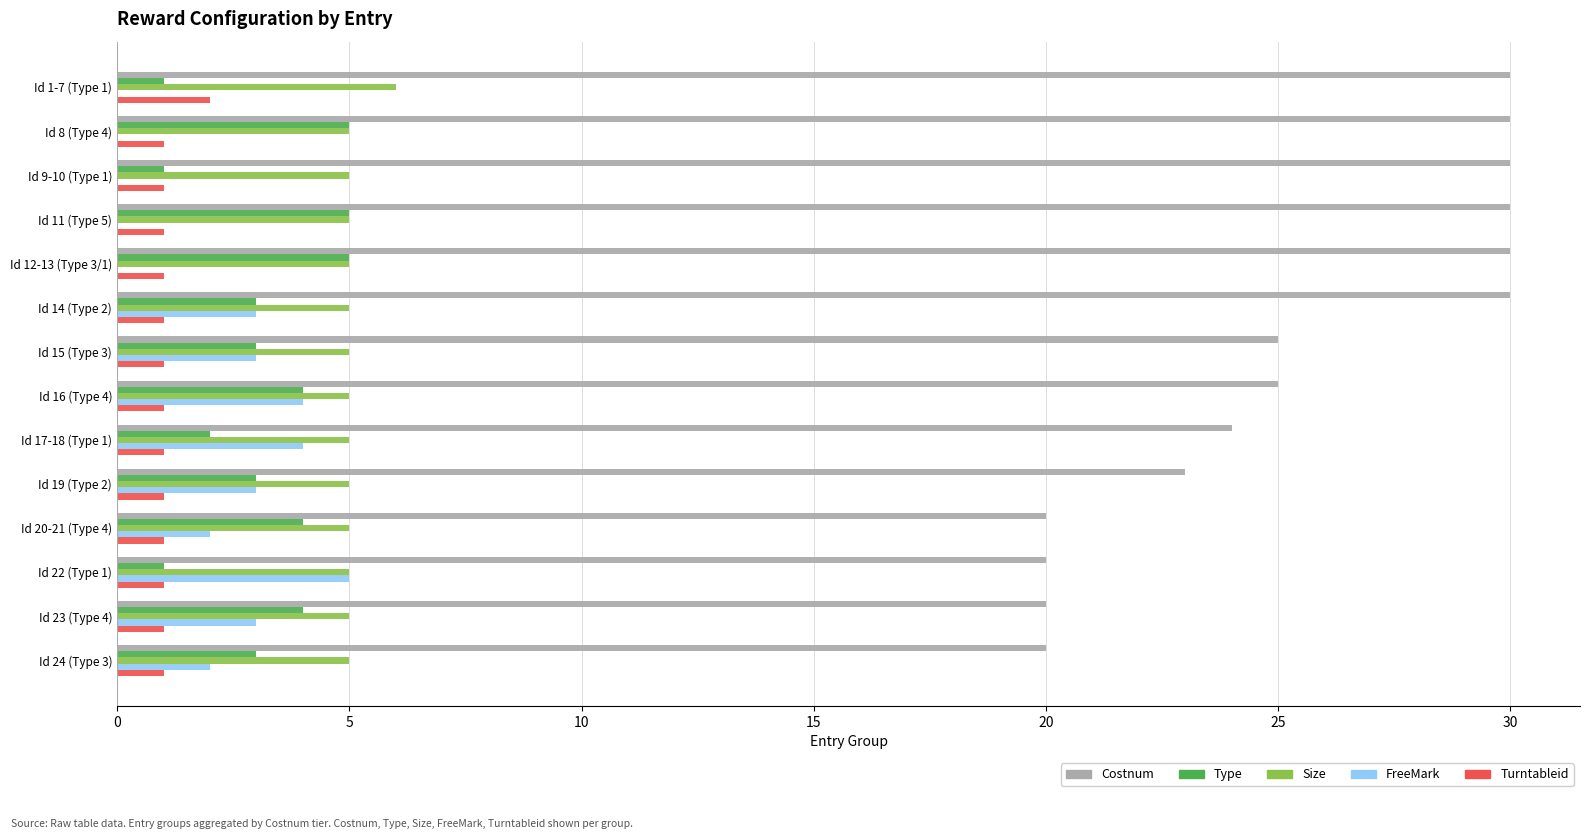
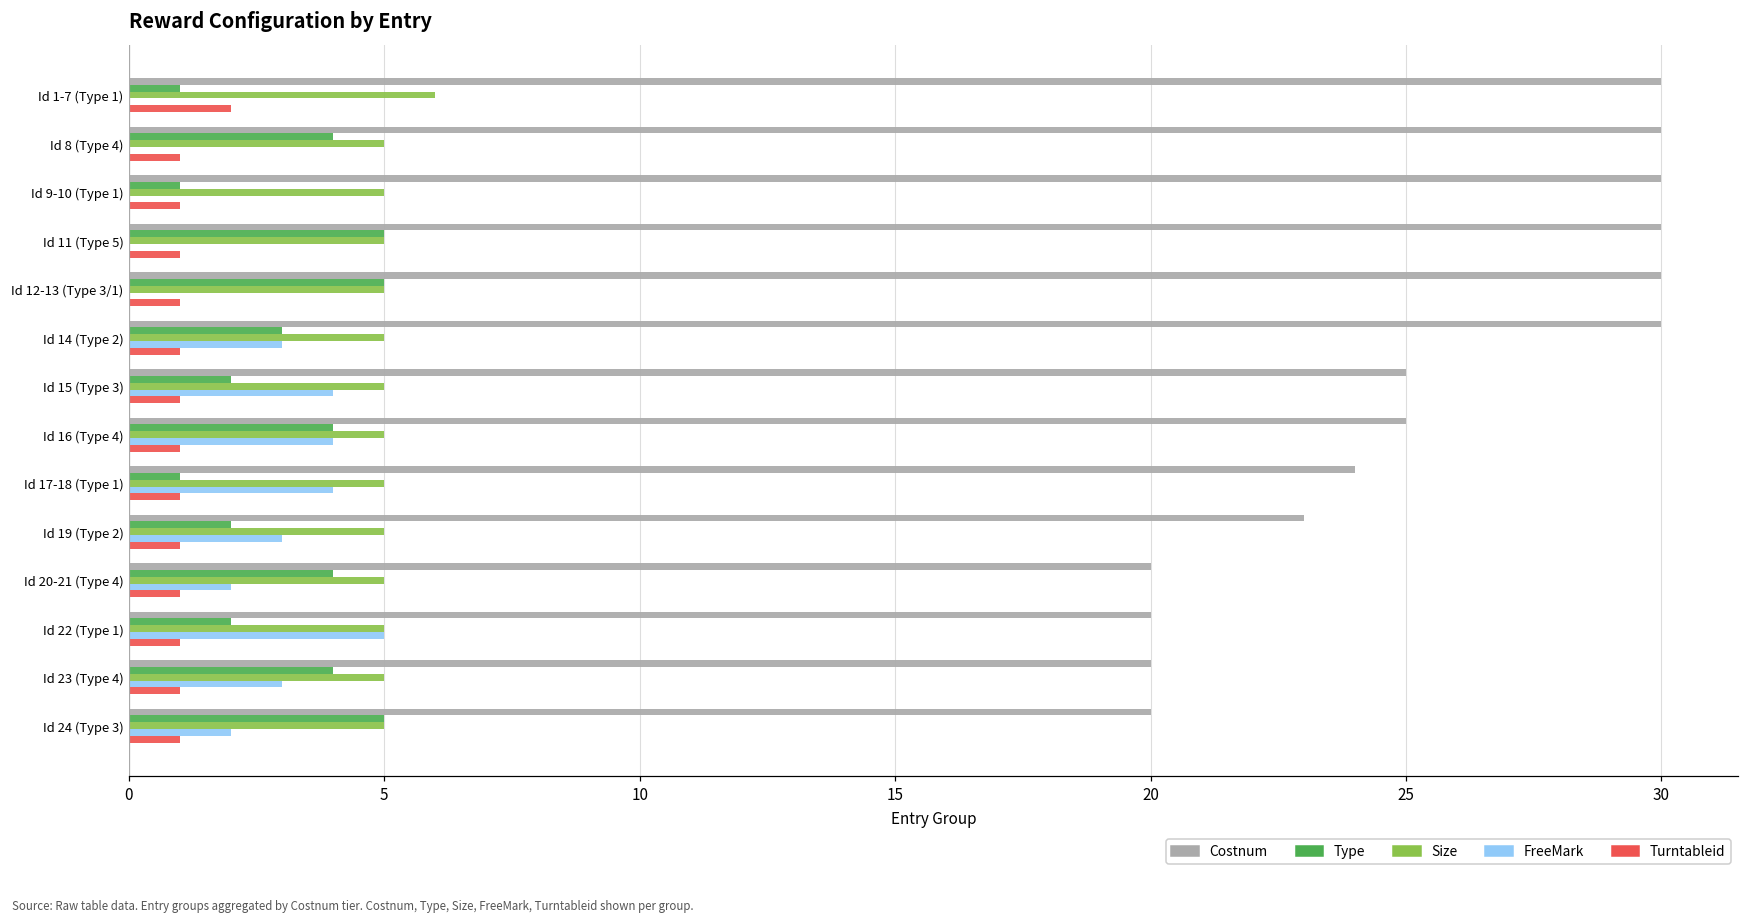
  {
    "Costnum": {
      "Id 1-7 (Type 1)": 30,
      "Id 8 (Type 4)": 30,
      "Id 9-10 (Type 1)": 30,
      "Id 11 (Type 5)": 30,
      "Id 12-13 (Type 3/1)": 30,
      "Id 14 (Type 2)": 30,
      "Id 15 (Type 3)": 25,
      "Id 16 (Type 4)": 25,
      "Id 17-18 (Type 1)": 24,
      "Id 19 (Type 2)": 23,
      "Id 20-21 (Type 4)": 20,
      "Id 22 (Type 1)": 20,
      "Id 23 (Type 4)": 20,
      "Id 24 (Type 3)": 20
    },
    "Type": {
      "Id 1-7 (Type 1)": 1,
-     "Id 8 (Type 4)": 5,
+     "Id 8 (Type 4)": 4,
      "Id 9-10 (Type 1)": 1,
      "Id 11 (Type 5)": 5,
      "Id 12-13 (Type 3/1)": 5,
      "Id 14 (Type 2)": 3,
-     "Id 15 (Type 3)": 3,
+     "Id 15 (Type 3)": 2,
      "Id 16 (Type 4)": 4,
-     "Id 17-18 (Type 1)": 2,
-     "Id 19 (Type 2)": 3,
+     "Id 17-18 (Type 1)": 1,
+     "Id 19 (Type 2)": 2,
      "Id 20-21 (Type 4)": 4,
-     "Id 22 (Type 1)": 1,
+     "Id 22 (Type 1)": 2,
      "Id 23 (Type 4)": 4,
-     "Id 24 (Type 3)": 3
+     "Id 24 (Type 3)": 5
    },
    "Size": {
      "Id 1-7 (Type 1)": 6,
      "Id 8 (Type 4)": 5,
      "Id 9-10 (Type 1)": 5,
      "Id 11 (Type 5)": 5,
      "Id 12-13 (Type 3/1)": 5,
      "Id 14 (Type 2)": 5,
      "Id 15 (Type 3)": 5,
      "Id 16 (Type 4)": 5,
      "Id 17-18 (Type 1)": 5,
      "Id 19 (Type 2)": 5,
      "Id 20-21 (Type 4)": 5,
      "Id 22 (Type 1)": 5,
      "Id 23 (Type 4)": 5,
      "Id 24 (Type 3)": 5
    },
    "FreeMark": {
      "Id 1-7 (Type 1)": 0,
      "Id 8 (Type 4)": 0,
      "Id 9-10 (Type 1)": 0,
      "Id 11 (Type 5)": 0,
      "Id 12-13 (Type 3/1)": 0,
      "Id 14 (Type 2)": 3,
-     "Id 15 (Type 3)": 3,
+     "Id 15 (Type 3)": 4,
      "Id 16 (Type 4)": 4,
      "Id 17-18 (Type 1)": 4,
      "Id 19 (Type 2)": 3,
      "Id 20-21 (Type 4)": 2,
      "Id 22 (Type 1)": 5,
      "Id 23 (Type 4)": 3,
      "Id 24 (Type 3)": 2
    },
    "Turntableid": {
      "Id 1-7 (Type 1)": 2,
      "Id 8 (Type 4)": 1,
      "Id 9-10 (Type 1)": 1,
      "Id 11 (Type 5)": 1,
      "Id 12-13 (Type 3/1)": 1,
      "Id 14 (Type 2)": 1,
      "Id 15 (Type 3)": 1,
      "Id 16 (Type 4)": 1,
      "Id 17-18 (Type 1)": 1,
      "Id 19 (Type 2)": 1,
      "Id 20-21 (Type 4)": 1,
      "Id 22 (Type 1)": 1,
      "Id 23 (Type 4)": 1,
      "Id 24 (Type 3)": 1
    }
  }
